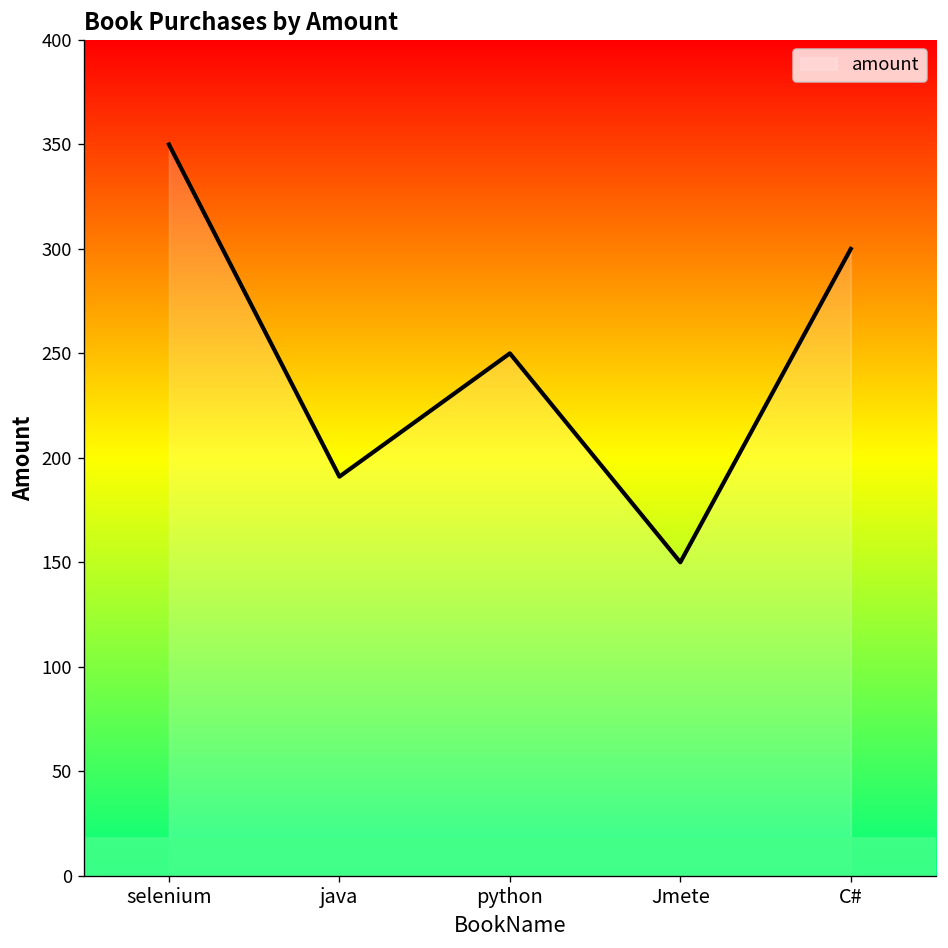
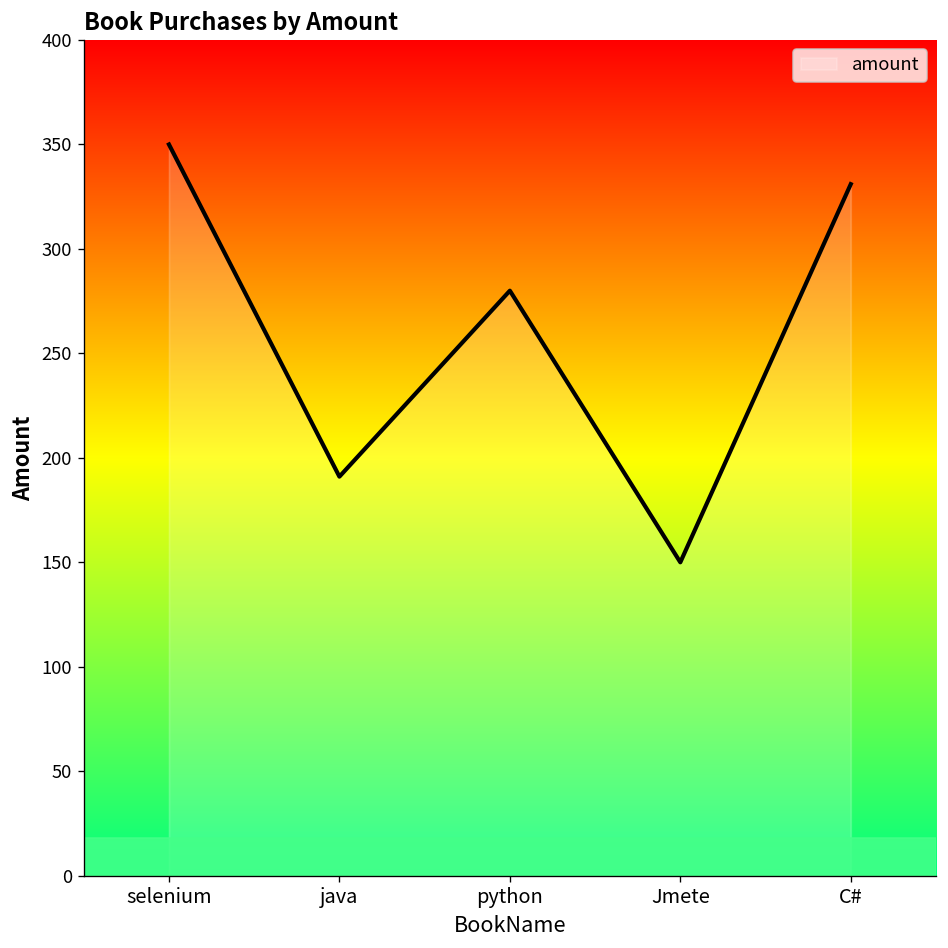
  {
    "selenium": 350,
    "java": 191,
-   "python": 250,
+   "python": 280,
    "Jmete": 150,
-   "C#": 300
+   "C#": 331
  }
